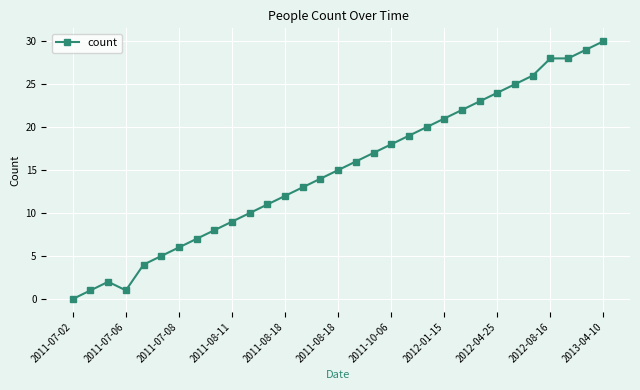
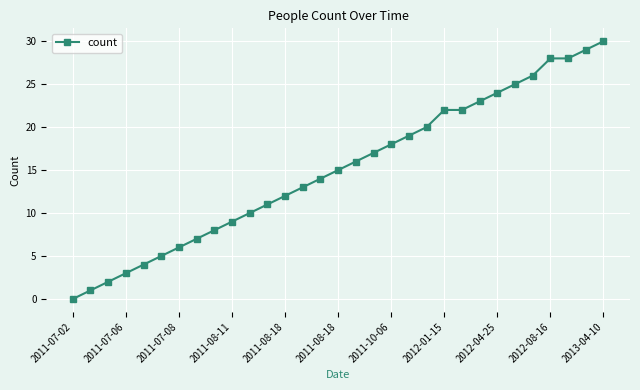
  {
    "2011-07-02": 0,
-   "2011-07-06": 1,
-   "2012-01-15": 21,
+   "2011-07-06": 3,
+   "2012-01-15": 22,
    "2012-08-16": 28,
    "2013-04-10": 30
  }
